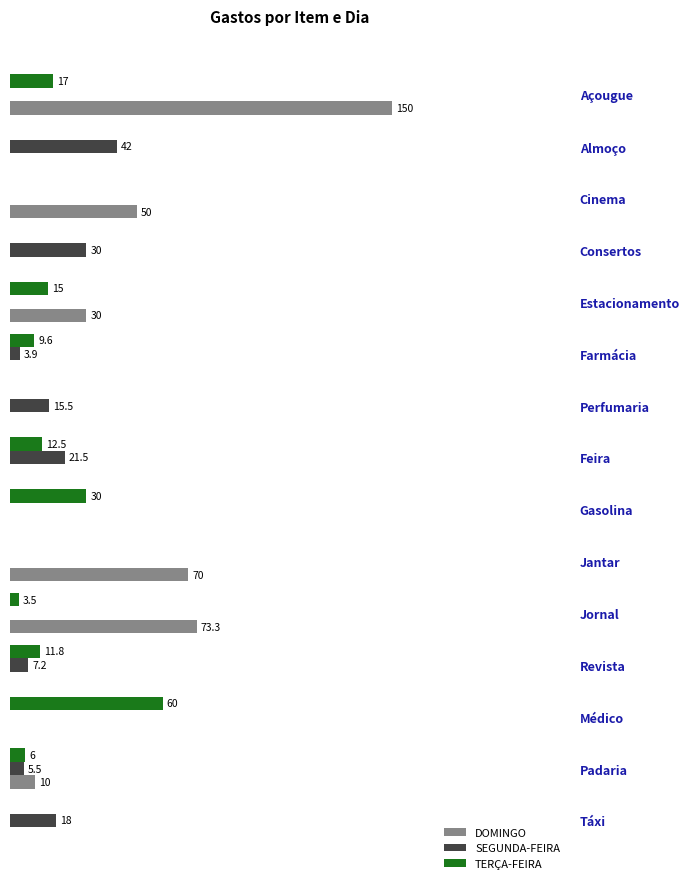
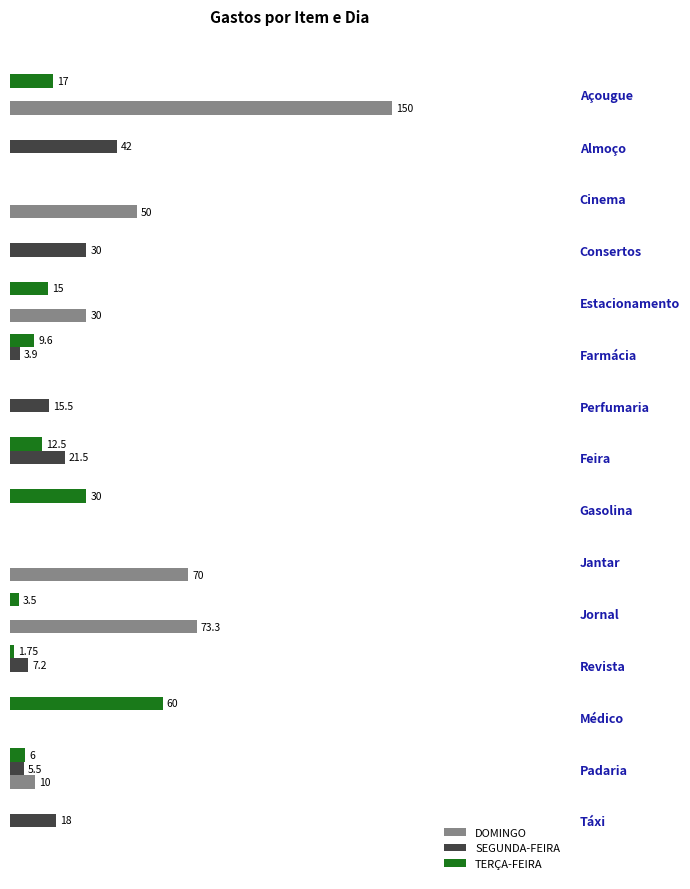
  {
    "DOMINGO": {
      "Açougue": 150,
      "Cinema": 50,
      "Estacionamento": 30,
      "Jantar": 70,
      "Jornal": 73.3,
      "Padaria": 10
    },
    "SEGUNDA-FEIRA": {
      "Almoço": 42,
      "Consertos": 30,
      "Farmácia": 3.9,
      "Perfumaria": 15.5,
      "Feira": 21.5,
      "Revista": 7.2,
      "Padaria": 5.5,
      "Táxi": 18
    },
    "TERÇA-FEIRA": {
      "Açougue": 17,
      "Estacionamento": 15,
      "Farmácia": 9.6,
      "Feira": 12.5,
      "Gasolina": 30,
      "Jornal": 3.5,
-     "Revista": 11.8,
+     "Revista": 1.75,
      "Médico": 60,
      "Padaria": 6
    }
  }
